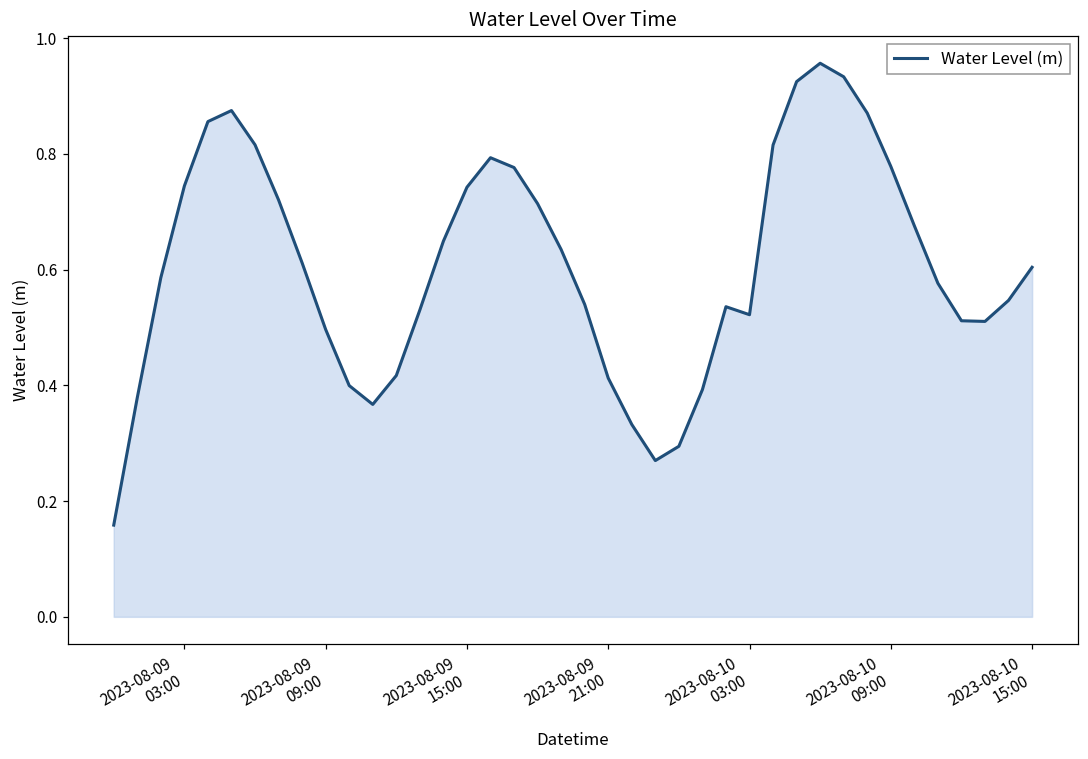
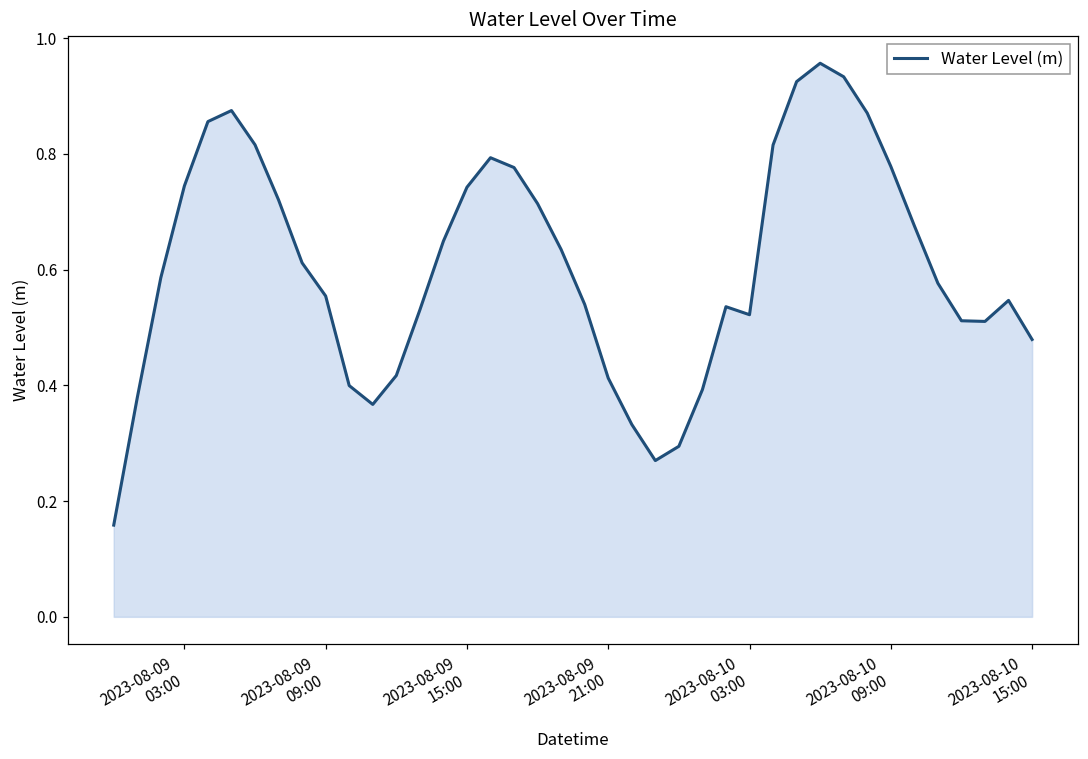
  {
    "2023-08-09 03:00": 0.74,
-   "2023-08-09 09:00": 0.50,
+   "2023-08-09 09:00": 0.55,
    "2023-08-09 15:00": 0.74,
    "2023-08-09 21:00": 0.41,
    "2023-08-10 03:00": 0.52,
    "2023-08-10 09:00": 0.78,
-   "2023-08-10 15:00": 0.60
+   "2023-08-10 15:00": 0.48
  }
